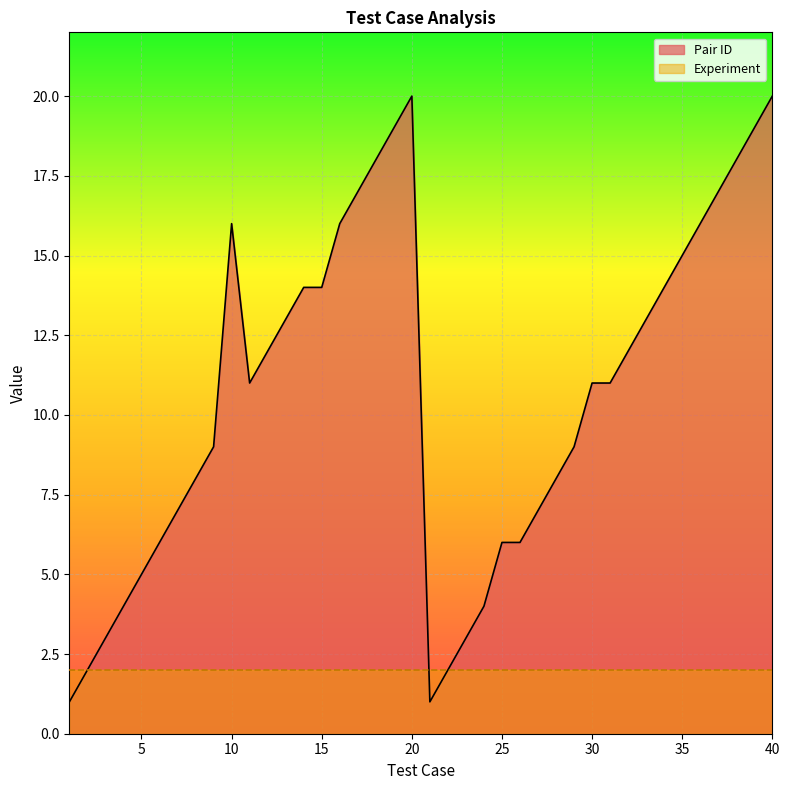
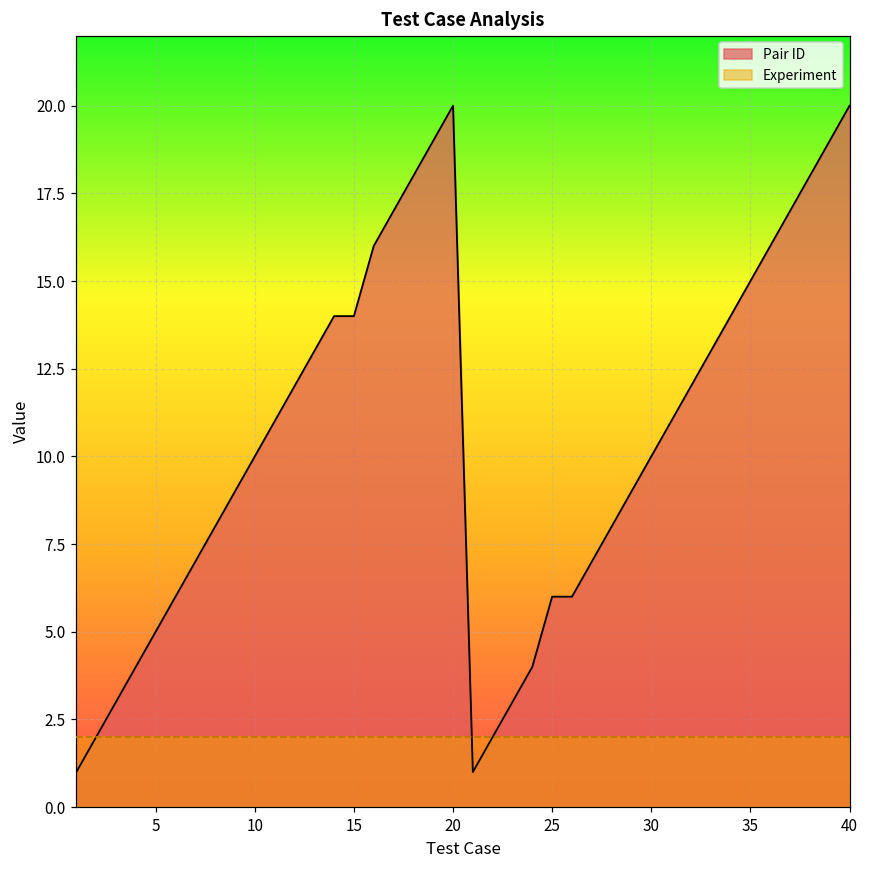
  {
    "Pair ID": {
      "5": 5,
-     "10": 16,
+     "10": 10,
      "15": 14,
      "20": 20,
      "25": 6,
-     "30": 11,
+     "30": 10,
      "35": 15,
      "40": 20
    },
    "Experiment": {
      "5": 2,
      "10": 2,
      "15": 2,
      "20": 2,
      "25": 2,
      "30": 2,
      "35": 2,
      "40": 2
    }
  }
